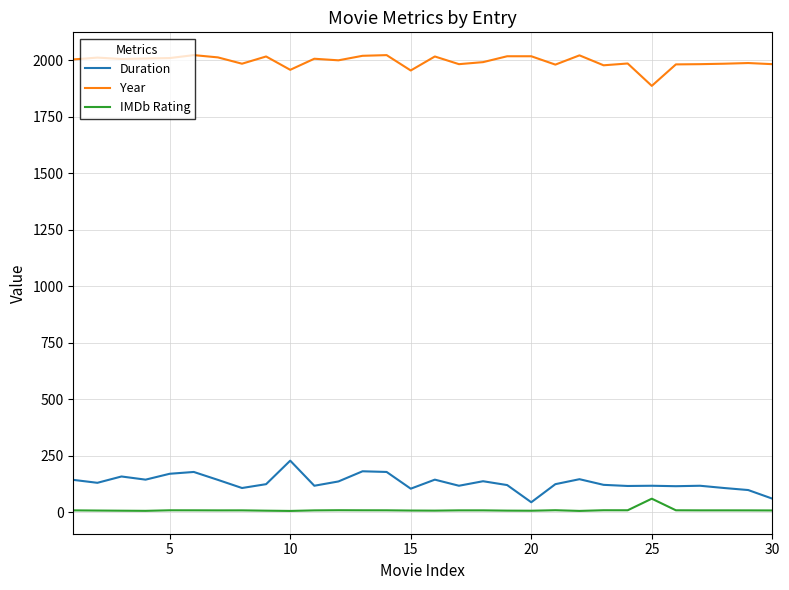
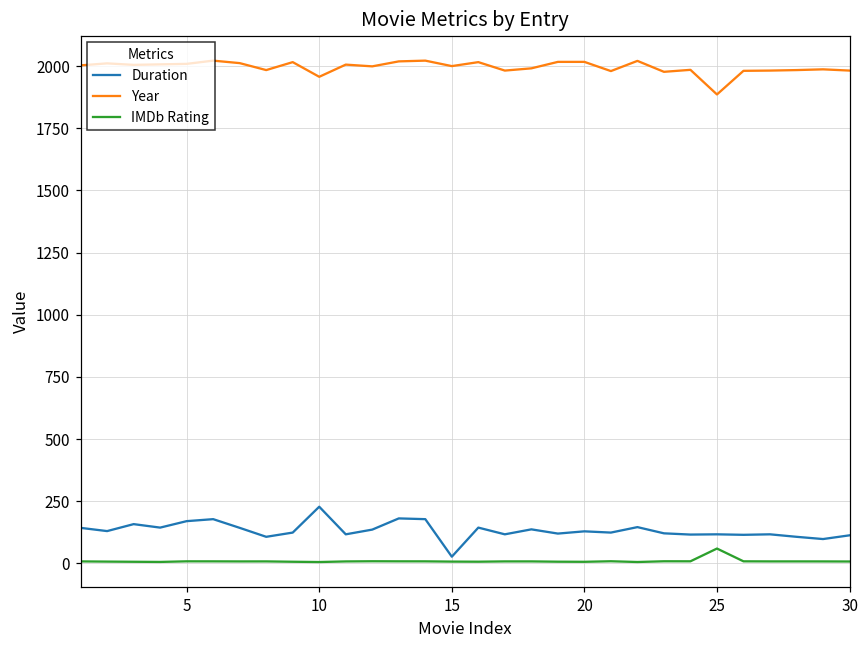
  {
    "Duration": {
      "5": 170,
      "10": 230,
-     "15": 100,
-     "20": 40,
+     "15": 30,
+     "20": 130,
      "25": 120,
-     "30": 60
+     "30": 110
    },
    "Year": {
      "10": 1960,
-     "15": 1950,
+     "15": 2000,
      "20": 2020,
      "25": 1890,
      "30": 1980
    },
    "IMDb Rating": {
      "5": 10,
      "10": 10,
      "15": 10,
      "20": 10,
      "25": 60,
      "30": 10
    }
  }
